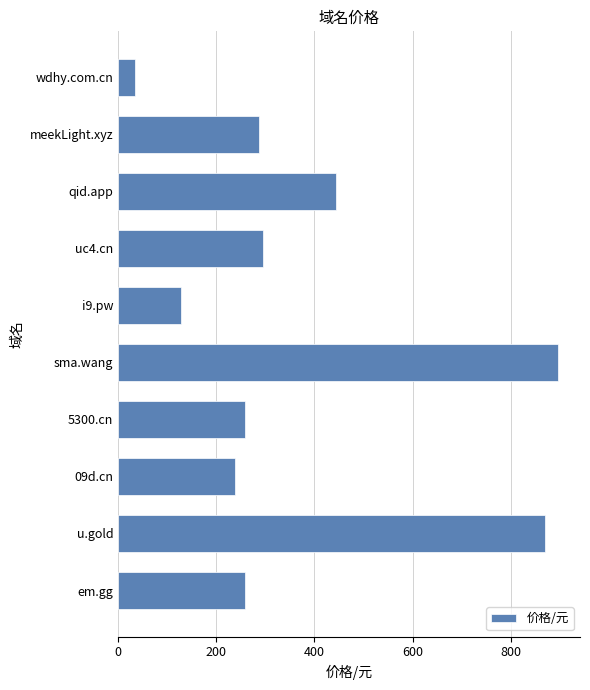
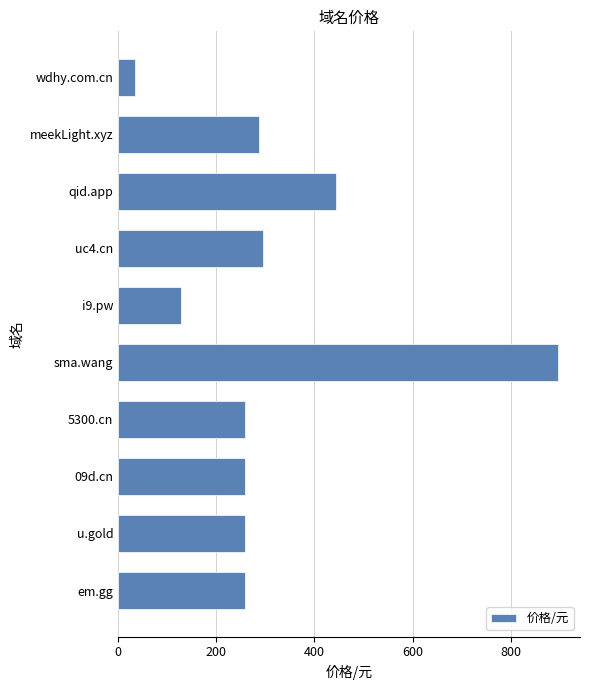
  {
    "wdhy.com.cn": 30,
    "meekLight.xyz": 290,
    "qid.app": 440,
    "uc4.cn": 300,
    "i9.pw": 130,
    "sma.wang": 900,
    "5300.cn": 260,
-   "09d.cn": 240,
-   "u.gold": 870,
+   "09d.cn": 260,
+   "u.gold": 260,
    "em.gg": 260
  }
